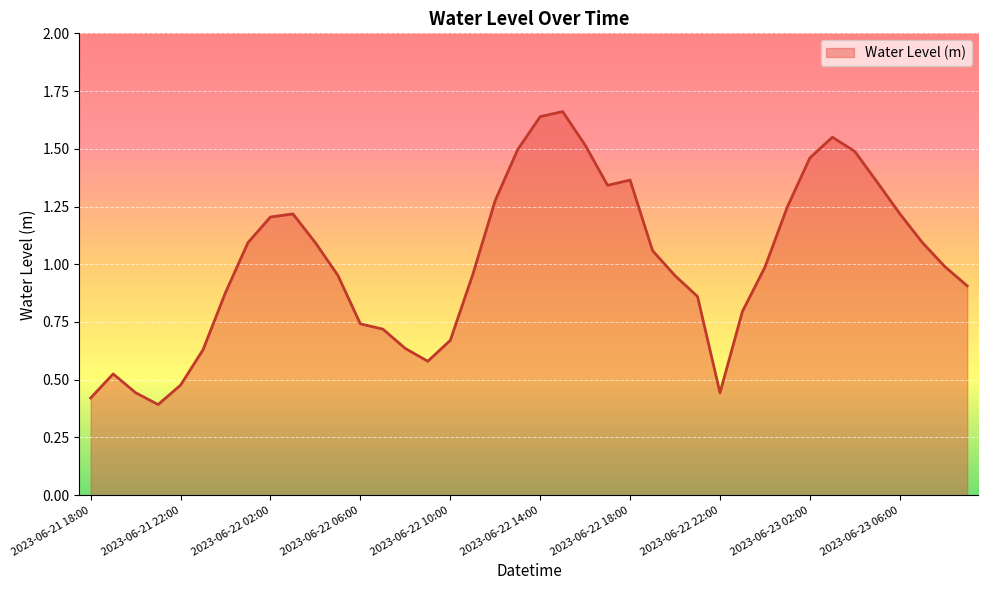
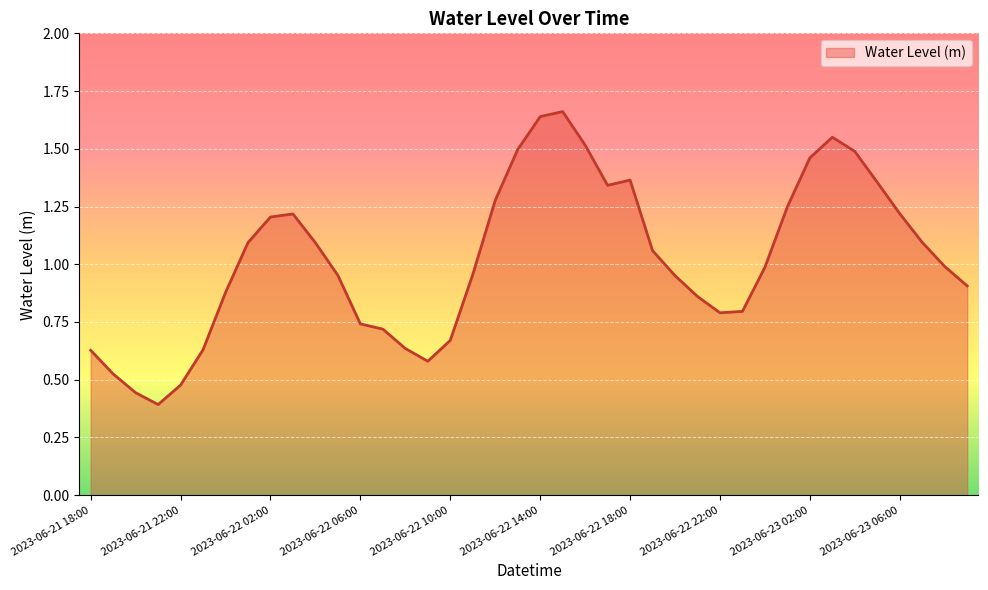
  {
-   "2023-06-21 18:00": 0.42,
+   "2023-06-21 18:00": 0.63,
    "2023-06-21 22:00": 0.48,
    "2023-06-22 02:00": 1.20,
    "2023-06-22 06:00": 0.74,
    "2023-06-22 10:00": 0.67,
    "2023-06-22 14:00": 1.64,
    "2023-06-22 18:00": 1.36,
-   "2023-06-22 22:00": 0.44,
+   "2023-06-22 22:00": 0.79,
    "2023-06-23 02:00": 1.46,
    "2023-06-23 06:00": 1.22
  }
